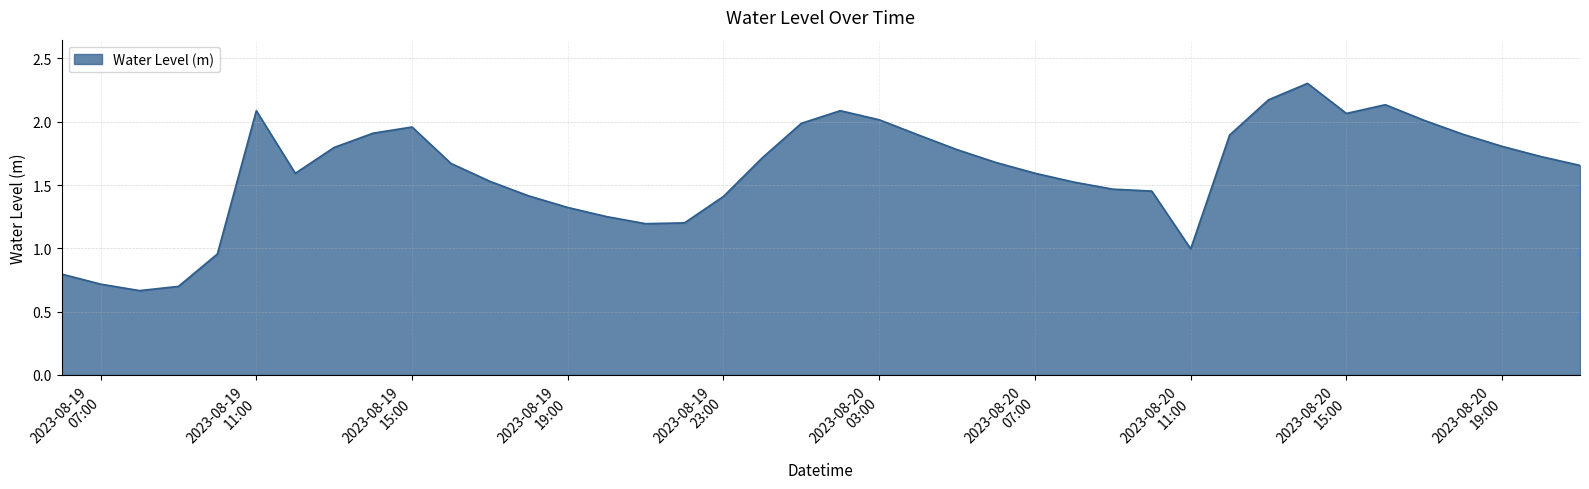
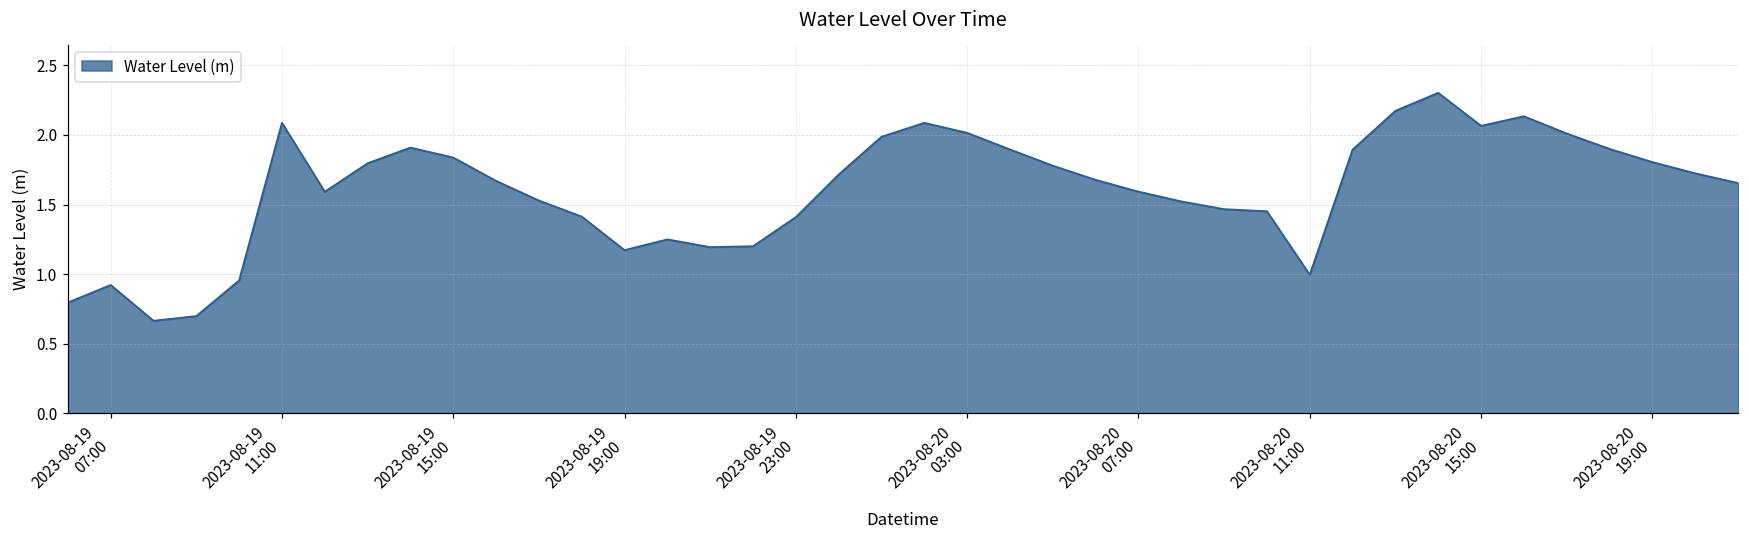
  {
-   "2023-08-19 07:00": 0.72,
+   "2023-08-19 07:00": 0.92,
    "2023-08-19 11:00": 2.09,
-   "2023-08-19 15:00": 1.96,
-   "2023-08-19 19:00": 1.32,
+   "2023-08-19 15:00": 1.84,
+   "2023-08-19 19:00": 1.17,
    "2023-08-19 23:00": 1.41,
    "2023-08-20 03:00": 2.02,
    "2023-08-20 07:00": 1.59,
    "2023-08-20 11:00": 1.00,
    "2023-08-20 15:00": 2.07,
    "2023-08-20 19:00": 1.81
  }
